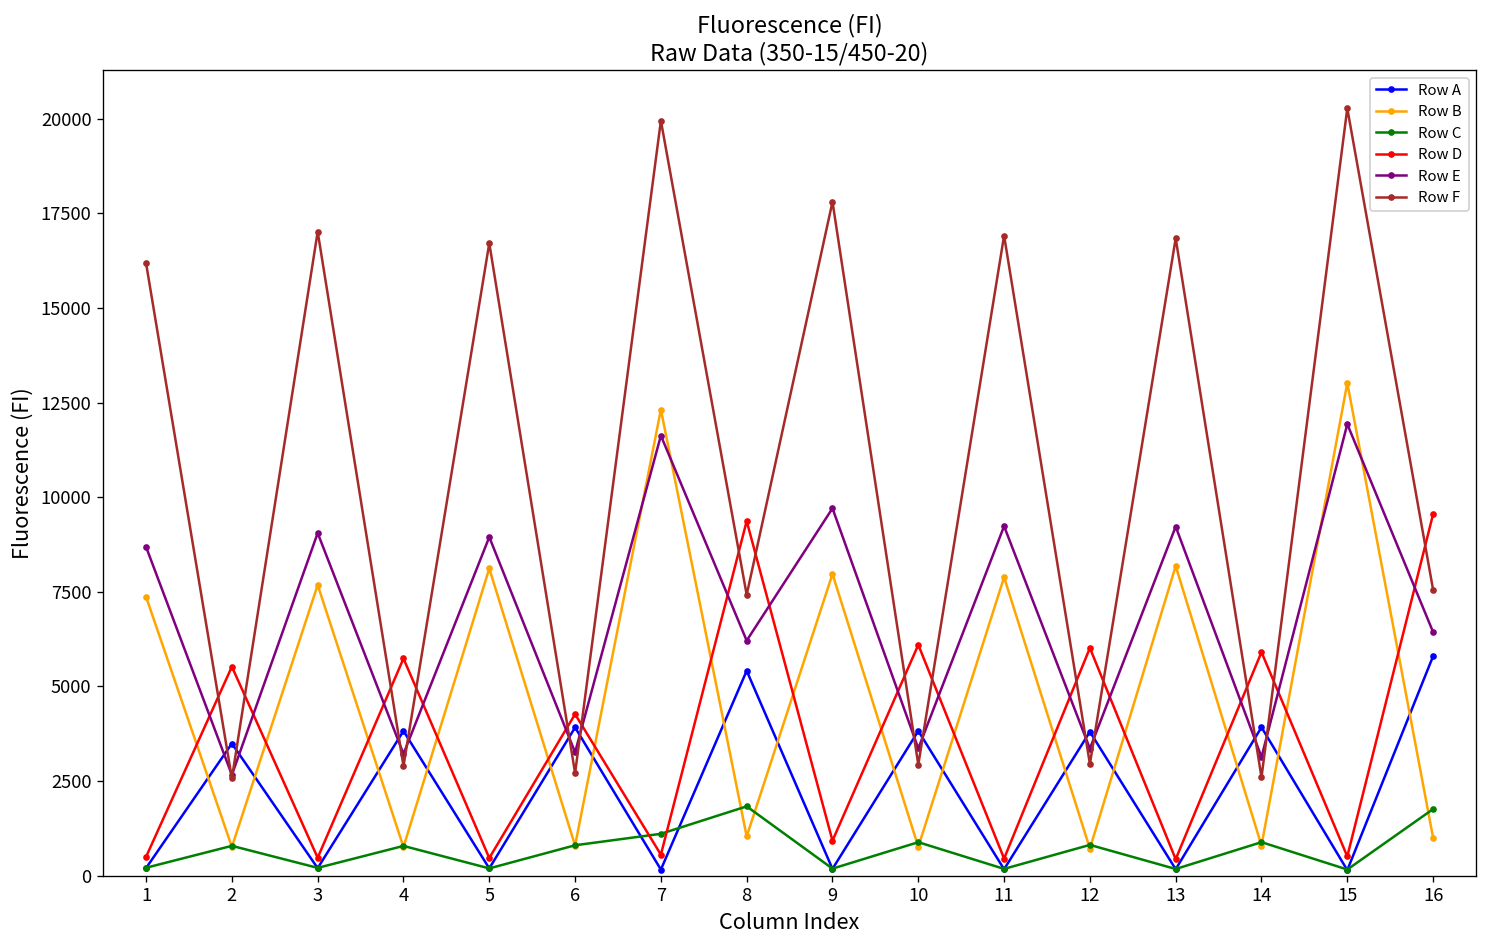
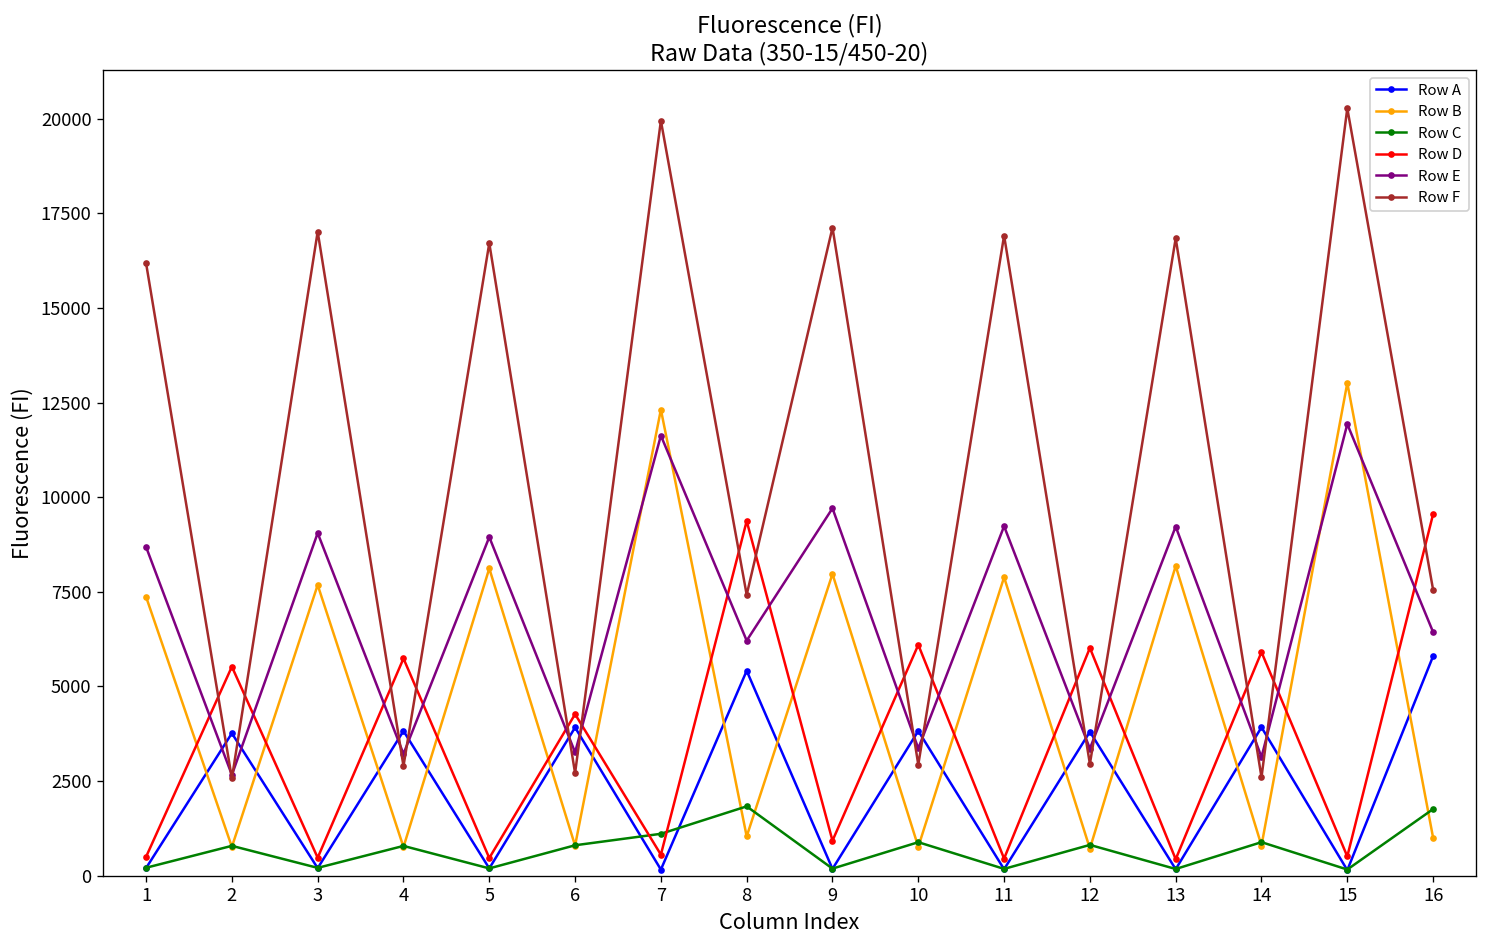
  {
    "Row A": {
-     "2": 3500,
+     "2": 3800,
      "4": 3800,
      "6": 3900,
      "7": 200,
      "8": 5400,
      "10": 3800,
      "12": 3800,
      "14": 3900,
      "16": 5800
    },
    "Row B": {
      "1": 7400,
      "3": 7700,
      "5": 8100,
      "7": 12300,
      "8": 1000,
      "9": 8000,
      "10": 800,
      "11": 7900,
      "12": 700,
      "13": 8200,
      "14": 800,
      "15": 13000,
      "16": 1000
    },
    "Row C": {
      "7": 1100,
      "8": 1800,
      "10": 900,
      "12": 800,
      "14": 900,
      "16": 1800
    },
    "Row D": {
      "1": 500,
      "2": 5500,
      "3": 500,
      "4": 5700,
      "5": 500,
      "6": 4300,
      "7": 600,
      "8": 9400,
      "9": 900,
      "10": 6100,
      "11": 500,
      "12": 6000,
      "13": 400,
      "14": 5900,
      "15": 500,
      "16": 9600
    },
    "Row E": {
      "1": 8700,
      "2": 2700,
      "3": 9100,
      "4": 3200,
      "5": 8900,
      "6": 3300,
      "7": 11600,
      "8": 6200,
      "9": 9700,
      "10": 3400,
      "11": 9200,
      "12": 3400,
      "13": 9200,
      "14": 3100,
      "15": 11900,
      "16": 6400
    },
    "Row F": {
      "1": 16200,
      "2": 2600,
      "3": 17000,
      "4": 2900,
      "5": 16700,
      "6": 2700,
      "7": 19900,
      "8": 7400,
-     "9": 17800,
+     "9": 17100,
      "10": 2900,
      "11": 16900,
      "12": 3000,
      "13": 16800,
      "14": 2600,
      "15": 20300,
      "16": 7600
    }
  }
